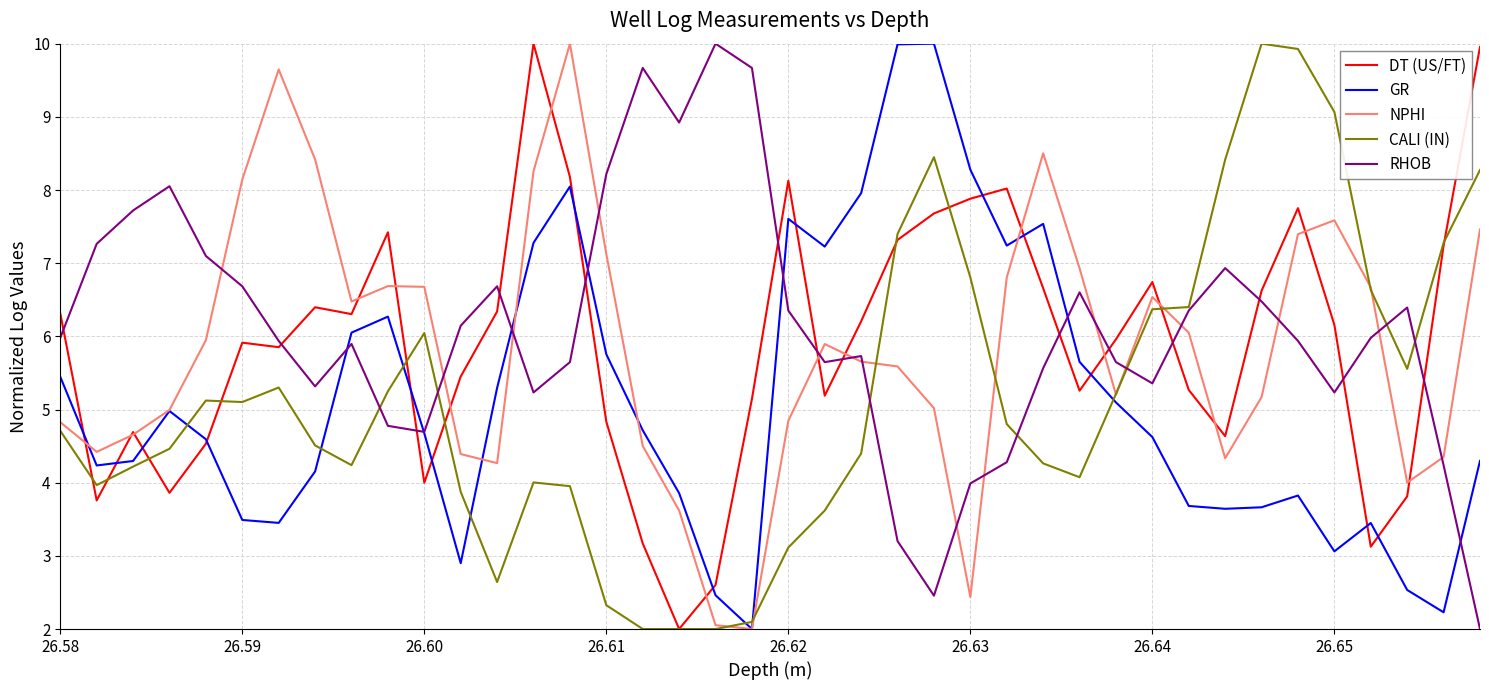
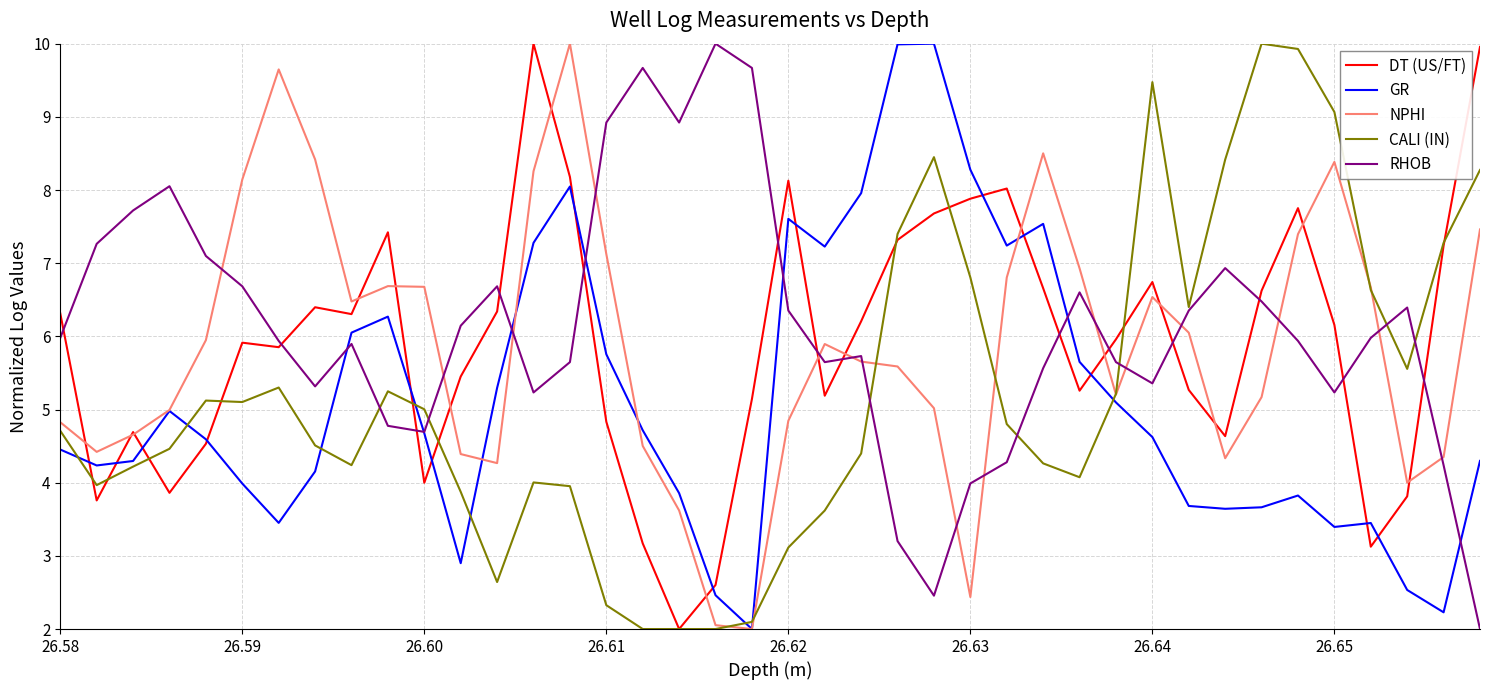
  {
    "DT (US/FT)": {
      "26.58": 6.3,
      "26.59": 5.9,
      "26.60": 4.0,
      "26.61": 4.8,
      "26.62": 8.1,
      "26.63": 7.9,
      "26.64": 6.7,
      "26.65": 6.2
    },
    "GR": {
-     "26.58": 5.4,
-     "26.59": 3.5,
+     "26.58": 4.5,
+     "26.59": 4.0,
      "26.61": 5.8,
      "26.62": 7.6,
      "26.63": 8.3,
      "26.64": 4.6,
-     "26.65": 3.1
+     "26.65": 3.4
    },
    "NPHI": {
      "26.58": 4.8,
      "26.59": 8.1,
      "26.60": 6.7,
      "26.61": 7.1,
      "26.62": 4.8,
      "26.63": 2.4,
      "26.64": 6.5,
-     "26.65": 7.6
+     "26.65": 8.4
    },
    "CALI (IN)": {
      "26.58": 4.7,
      "26.59": 5.1,
-     "26.60": 6.0,
+     "26.60": 5.0,
      "26.61": 2.3,
      "26.62": 3.1,
      "26.63": 6.8,
-     "26.64": 6.4,
+     "26.64": 9.5,
      "26.65": 9.1
    },
    "RHOB": {
      "26.58": 6.0,
      "26.59": 6.7,
-     "26.61": 8.2,
+     "26.61": 8.9,
      "26.62": 6.4,
      "26.63": 4.0,
      "26.64": 5.4,
      "26.65": 5.2
    }
  }
